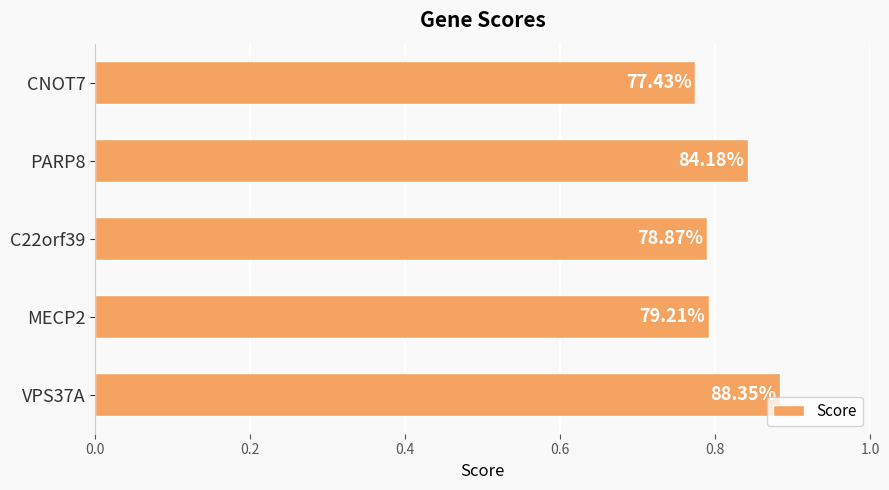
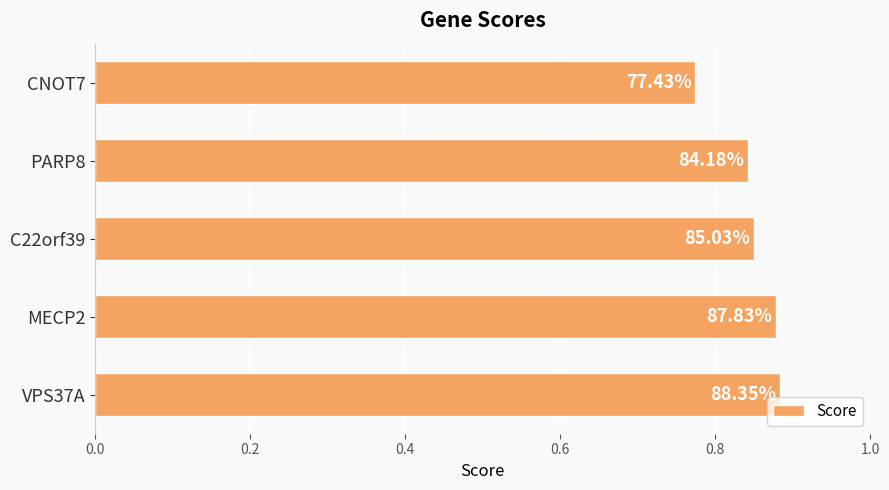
  {
    "CNOT7": "77.43%",
    "PARP8": "84.18%",
-   "C22orf39": "78.87%",
-   "MECP2": "79.21%"
+   "C22orf39": "85.03%",
+   "MECP2": "87.83%"
  }
